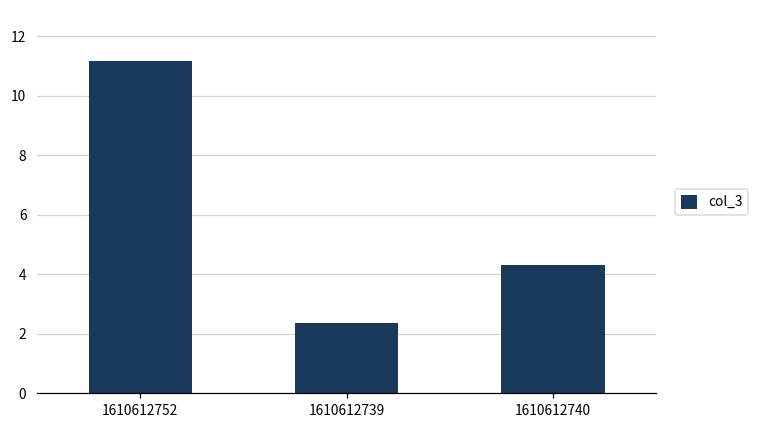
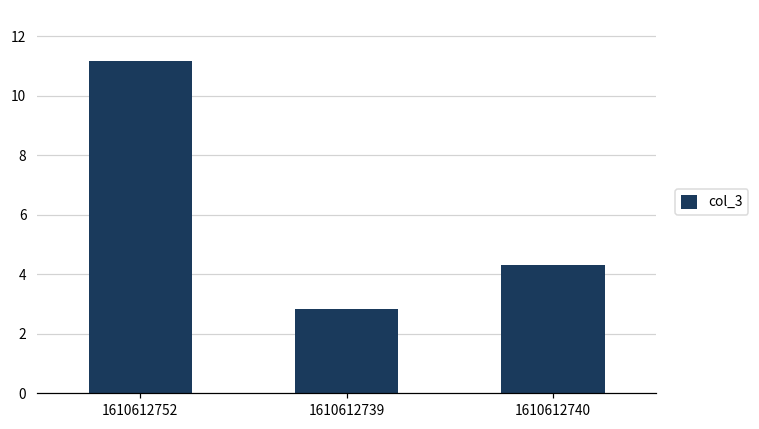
  {
    "1610612752": 11.2,
-   "1610612739": 2.3,
+   "1610612739": 2.8,
    "1610612740": 4.3
  }
